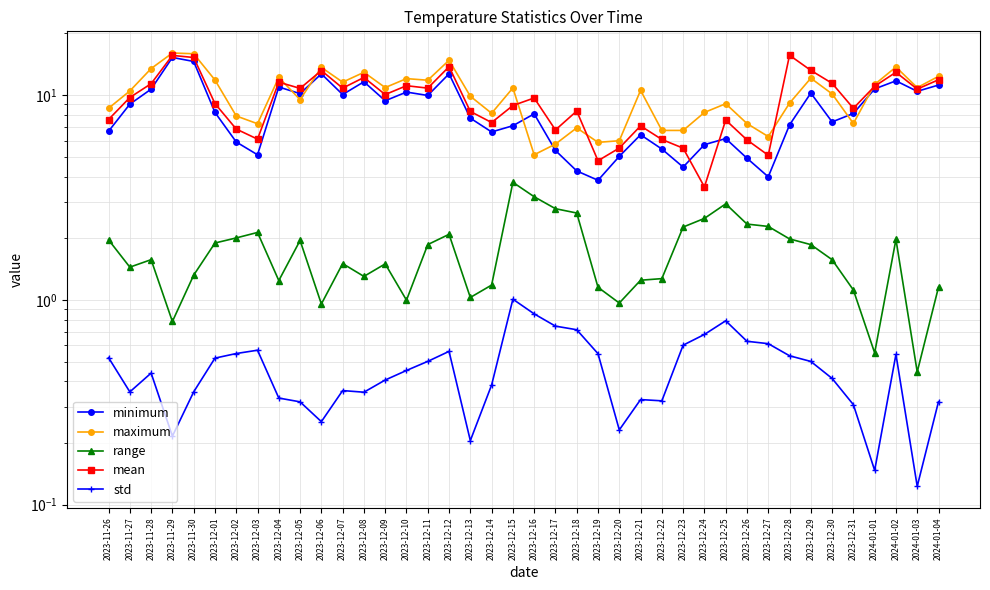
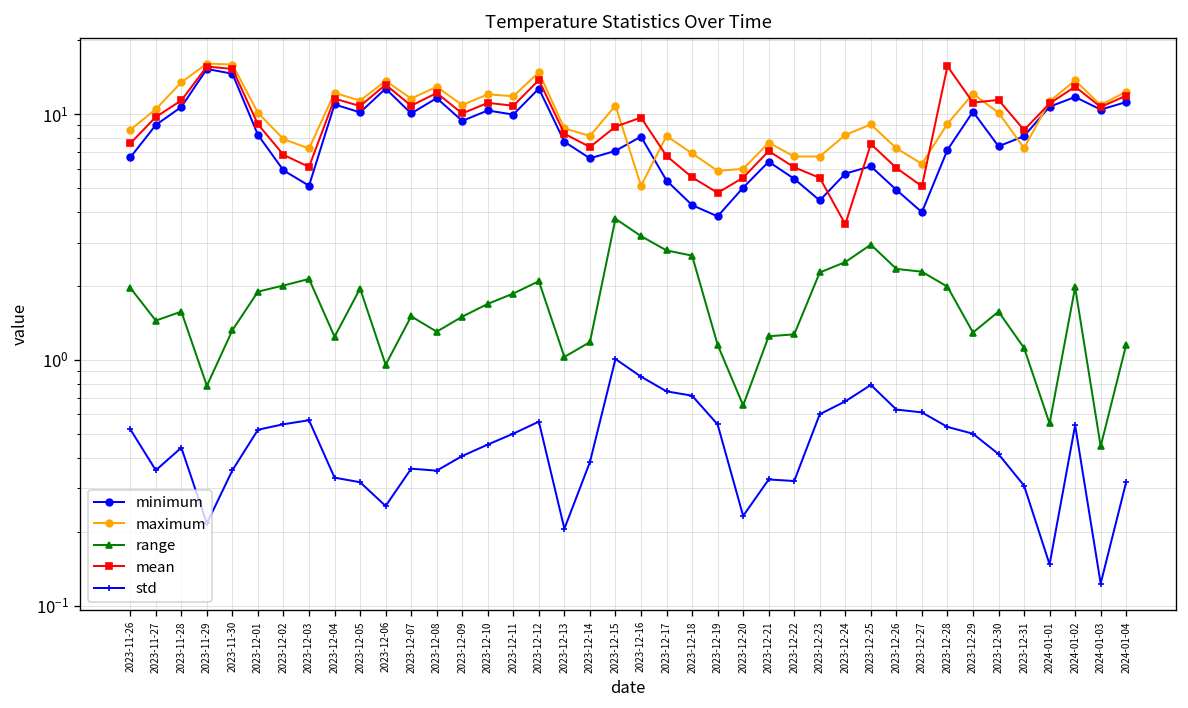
  {
    "maximum": {
      "2023-11-26": 8.6,
      "2023-11-27": 10,
      "2023-11-28": 13,
      "2023-11-30": 16,
-     "2023-12-01": 12,
+     "2023-12-01": 10,
      "2023-12-02": 7.9,
      "2023-12-03": 7.2,
      "2023-12-04": 12,
-     "2023-12-05": 9,
+     "2023-12-05": 11,
      "2023-12-06": 14,
      "2023-12-07": 12,
      "2023-12-08": 13,
      "2023-12-09": 11,
      "2023-12-10": 12,
      "2023-12-11": 12,
      "2023-12-12": 15,
-     "2023-12-13": 10,
+     "2023-12-13": 8.7,
      "2023-12-14": 8.2,
      "2023-12-15": 11,
      "2023-12-16": 5.1,
-     "2023-12-17": 5.8,
+     "2023-12-17": 8.2,
      "2023-12-18": 6.9,
      "2023-12-19": 5.9,
      "2023-12-20": 6.0,
-     "2023-12-21": 11,
+     "2023-12-21": 7.6,
      "2023-12-22": 6.7,
      "2023-12-23": 6.7,
      "2023-12-24": 8.2,
      "2023-12-25": 9,
      "2023-12-26": 7.3,
      "2023-12-27": 6.3,
      "2023-12-28": 9,
      "2023-12-29": 12,
      "2023-12-30": 10,
      "2023-12-31": 7.3,
      "2024-01-02": 14,
      "2024-01-04": 12
    },
    "range": {
      "2023-11-26": 2.0,
      "2023-11-27": 1.4,
      "2023-11-28": 1.6,
      "2023-11-29": 0.78,
      "2023-11-30": 1.3,
      "2023-12-01": 1.9,
      "2023-12-02": 2.0,
      "2023-12-03": 2.1,
      "2023-12-04": 1.2,
      "2023-12-05": 2.0,
      "2023-12-06": 1.0,
      "2023-12-07": 1.5,
      "2023-12-08": 1.3,
      "2023-12-09": 1.5,
-     "2023-12-10": 1.0,
+     "2023-12-10": 1.7,
      "2023-12-11": 1.9,
      "2023-12-12": 2.1,
      "2023-12-13": 1.0,
      "2023-12-14": 1.2,
      "2023-12-15": 3.8,
      "2023-12-16": 3.2,
      "2023-12-17": 2.8,
      "2023-12-18": 2.7,
      "2023-12-19": 1.2,
-     "2023-12-20": 1.0,
+     "2023-12-20": 0.65,
      "2023-12-21": 1.2,
      "2023-12-22": 1.3,
      "2023-12-23": 2.3,
      "2023-12-24": 2.5,
      "2023-12-25": 2.9,
      "2023-12-26": 2.3,
      "2023-12-27": 2.3,
      "2023-12-28": 2.0,
-     "2023-12-29": 1.9,
+     "2023-12-29": 1.3,
      "2023-12-30": 1.6,
      "2023-12-31": 1.1,
      "2024-01-01": 0.55,
      "2024-01-02": 2.0,
      "2024-01-03": 0.44,
      "2024-01-04": 1.2
    },
    "mean": {
      "2023-11-26": 7.6,
      "2023-11-27": 10,
      "2023-11-28": 11,
      "2023-11-30": 15,
      "2023-12-01": 9,
      "2023-12-02": 6.8,
      "2023-12-03": 6.1,
      "2023-12-04": 12,
      "2023-12-05": 11,
      "2023-12-06": 13,
      "2023-12-07": 11,
      "2023-12-08": 12,
      "2023-12-09": 10,
      "2023-12-10": 11,
      "2023-12-11": 11,
      "2023-12-12": 14,
      "2023-12-13": 8.3,
      "2023-12-14": 7.3,
      "2023-12-15": 8.9,
      "2023-12-16": 10,
      "2023-12-17": 6.8,
-     "2023-12-18": 8.4,
+     "2023-12-18": 5.5,
      "2023-12-19": 4.8,
      "2023-12-20": 5.5,
      "2023-12-21": 7.1,
      "2023-12-22": 6.1,
      "2023-12-23": 5.5,
      "2023-12-24": 3.6,
      "2023-12-25": 7.6,
      "2023-12-26": 6.0,
      "2023-12-27": 5.1,
      "2023-12-28": 16,
-     "2023-12-29": 13,
+     "2023-12-29": 11,
      "2023-12-30": 11,
      "2023-12-31": 8.6,
      "2024-01-02": 13,
      "2024-01-04": 12
    }
  }
